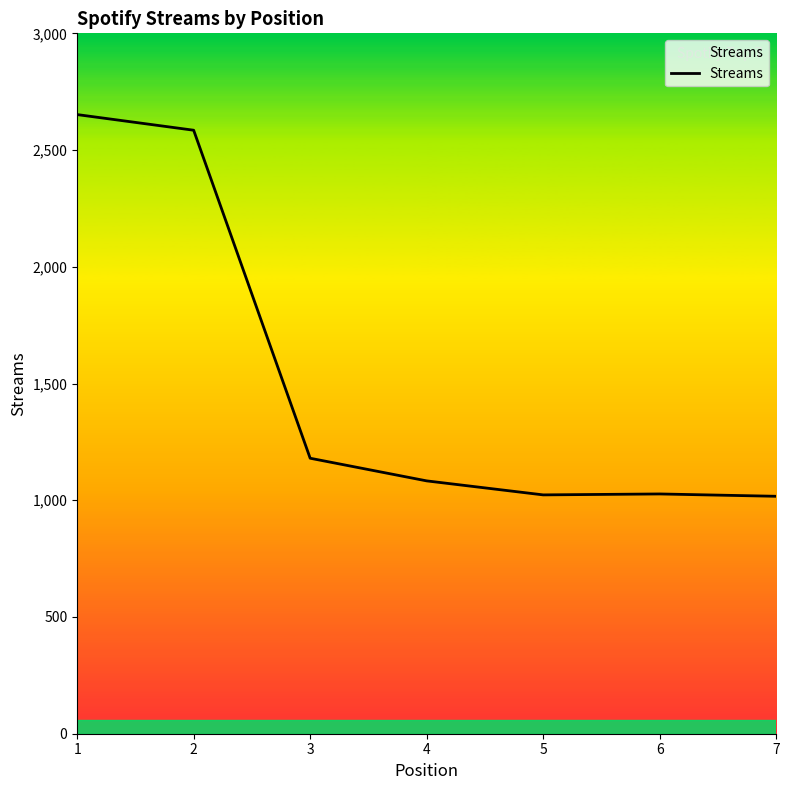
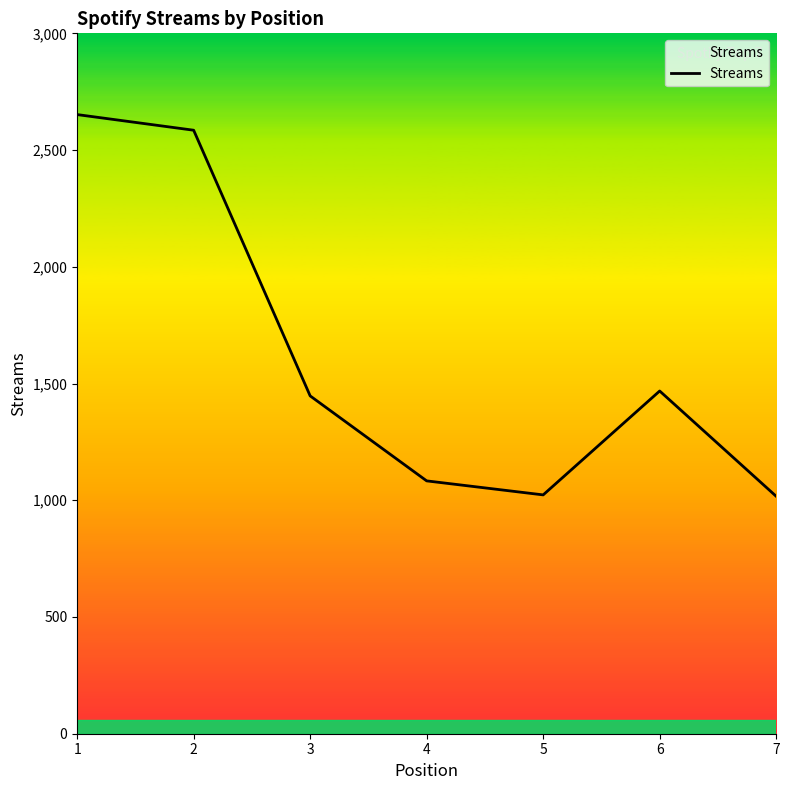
  {
    "1": "2,650",
    "2": "2,590",
-   "3": "1,180",
+   "3": "1,450",
    "4": "1,080",
    "5": "1,020",
-   "6": "1,030",
+   "6": "1,470",
    "7": "1,020"
  }
